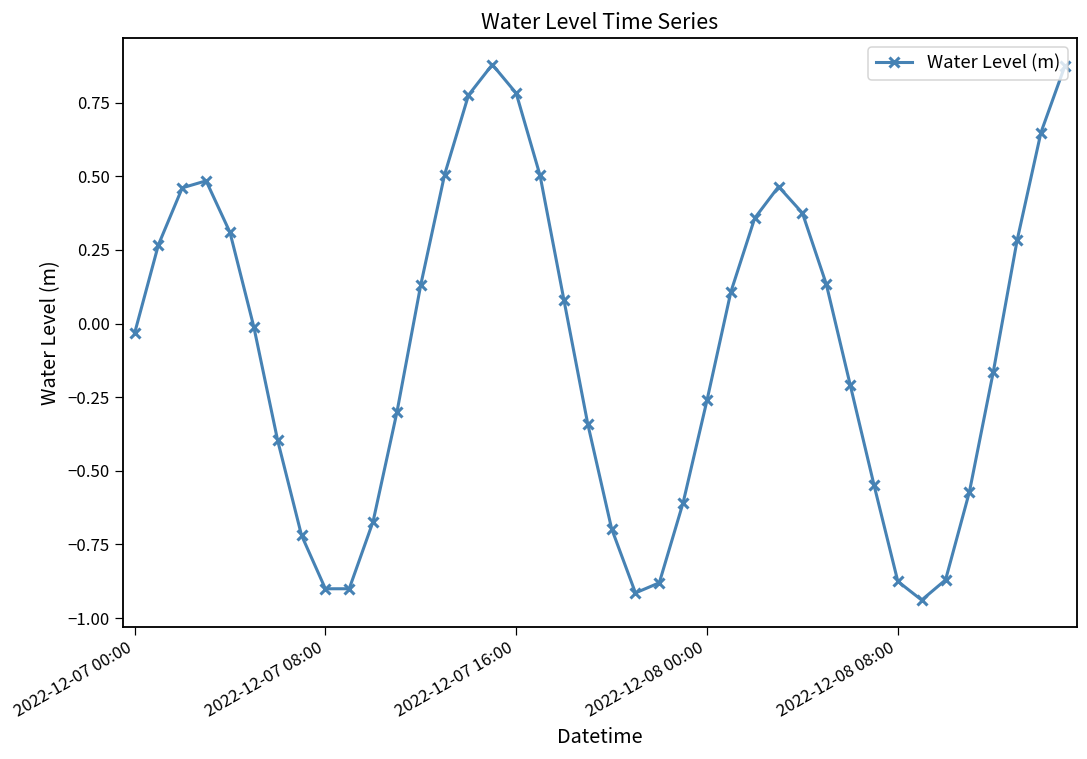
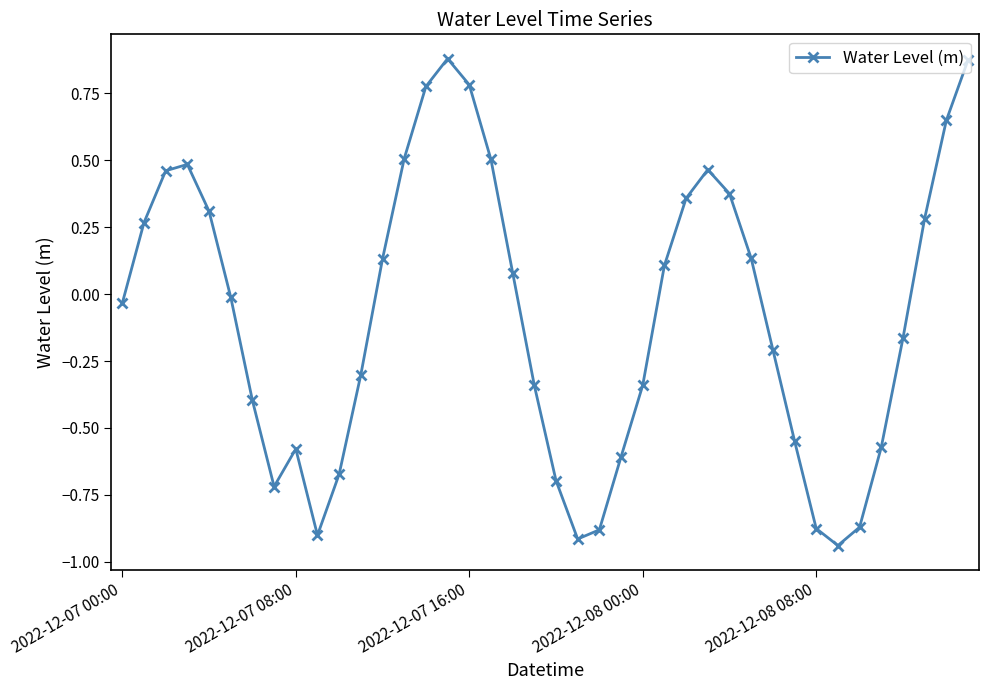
  {
    "2022-12-07 00:00": -0.03,
-   "2022-12-07 08:00": -0.90,
+   "2022-12-07 08:00": -0.58,
    "2022-12-07 16:00": 0.78,
-   "2022-12-08 00:00": -0.26,
+   "2022-12-08 00:00": -0.34,
    "2022-12-08 08:00": -0.88
  }
